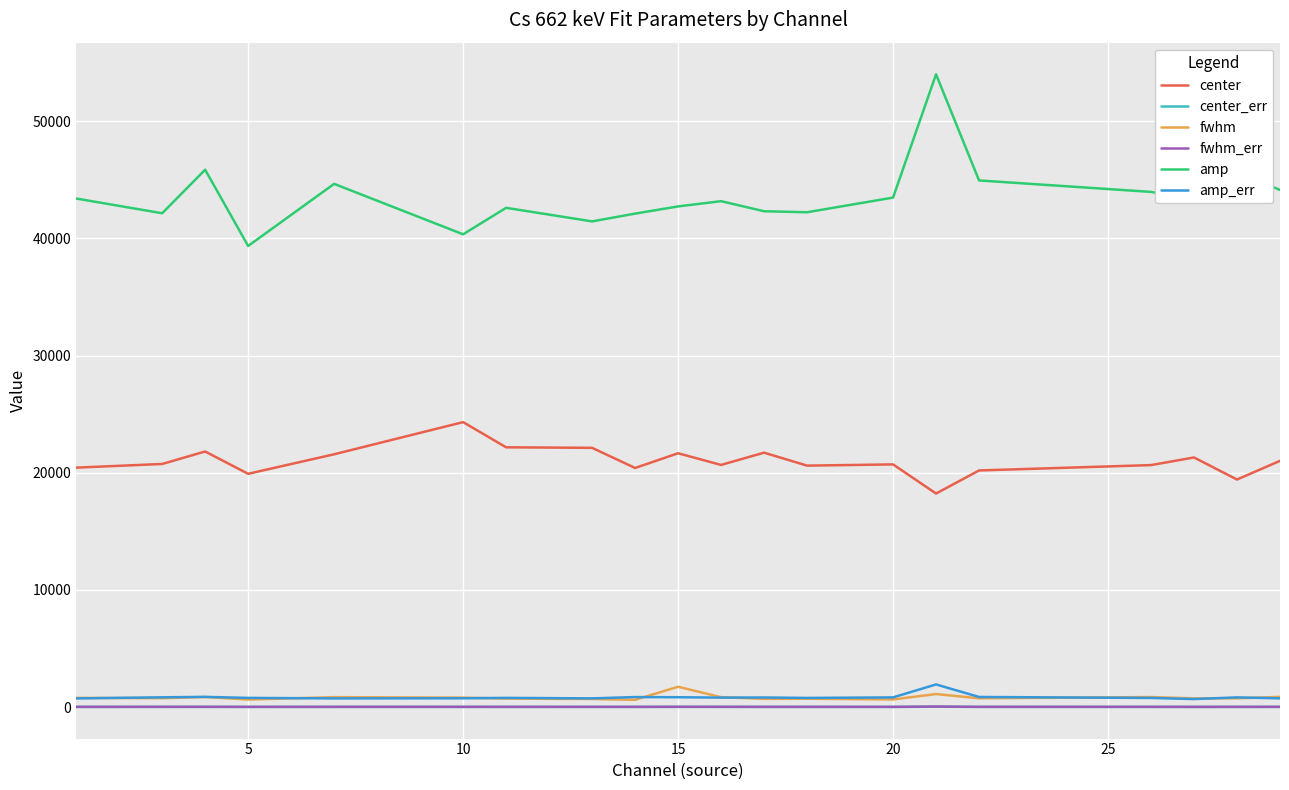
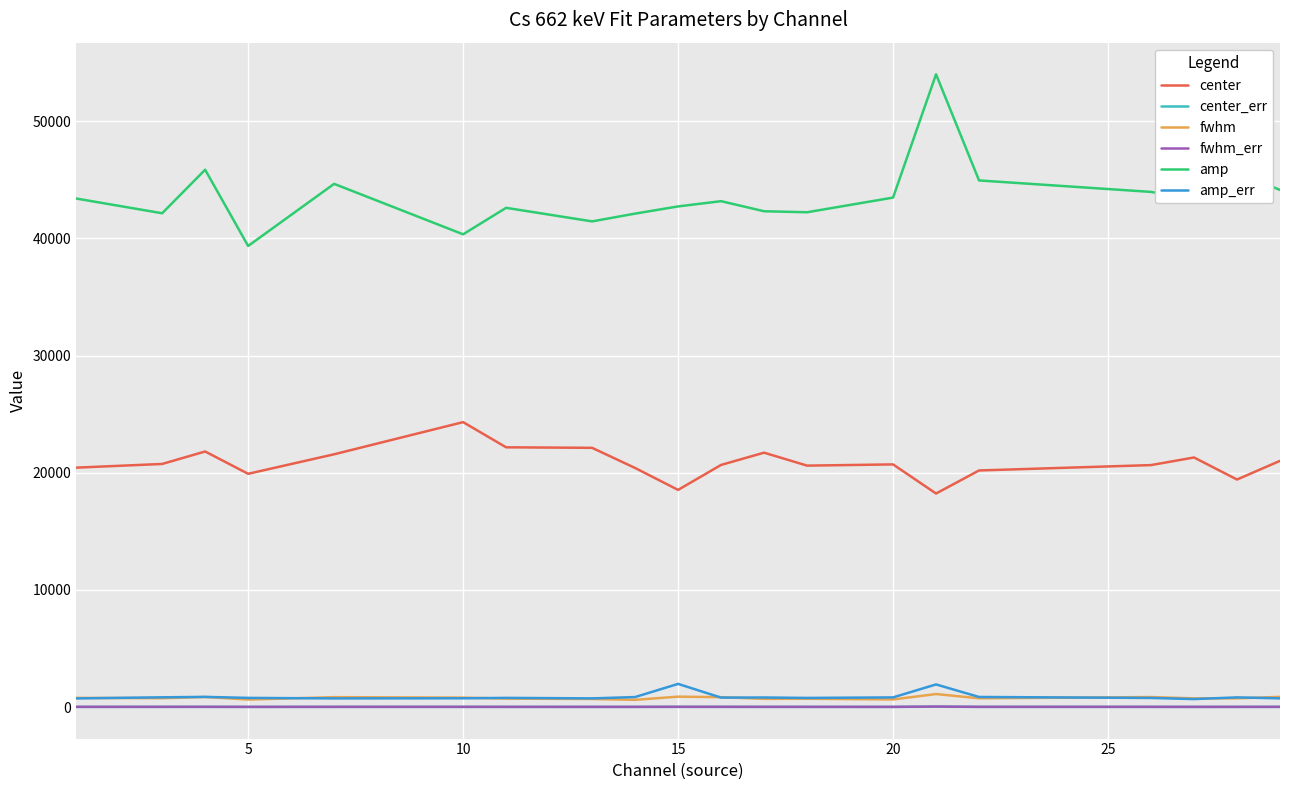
  {
    "center": {
      "5": 19900,
      "10": 24300,
-     "15": 21700,
+     "15": 18500,
      "20": 20700
    },
    "fwhm_err": {
      "5": 0,
      "10": 0,
      "15": 0,
      "20": 0
    },
    "fwhm": {
-     "15": 1700
+     "15": 900
    },
    "amp": {
      "5": 39400,
      "10": 40400,
      "15": 42700,
      "20": 43500
    },
    "amp_err": {
-     "15": 800
+     "15": 2000
    }
  }
